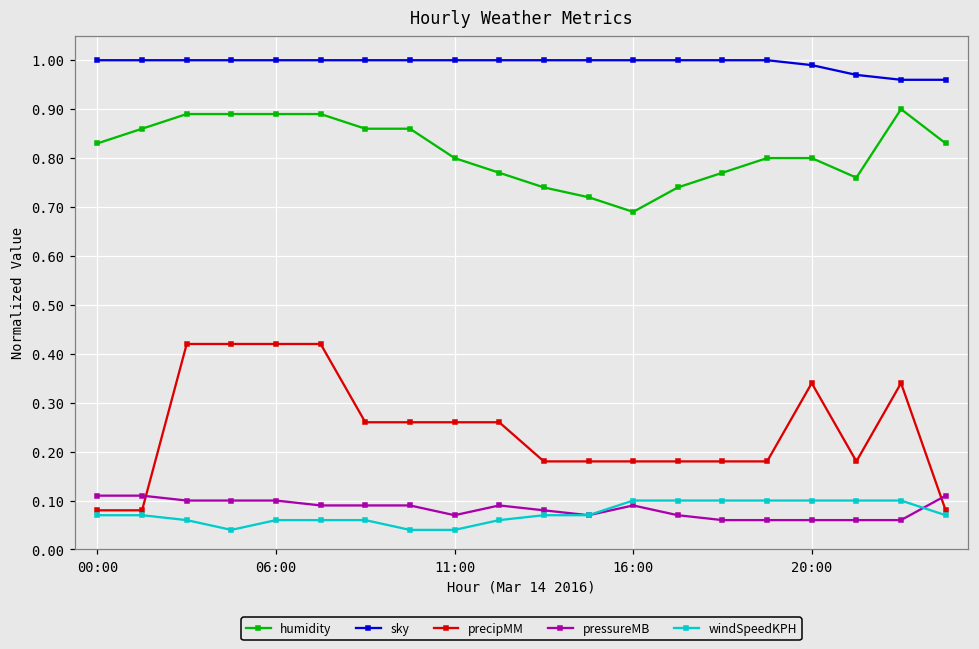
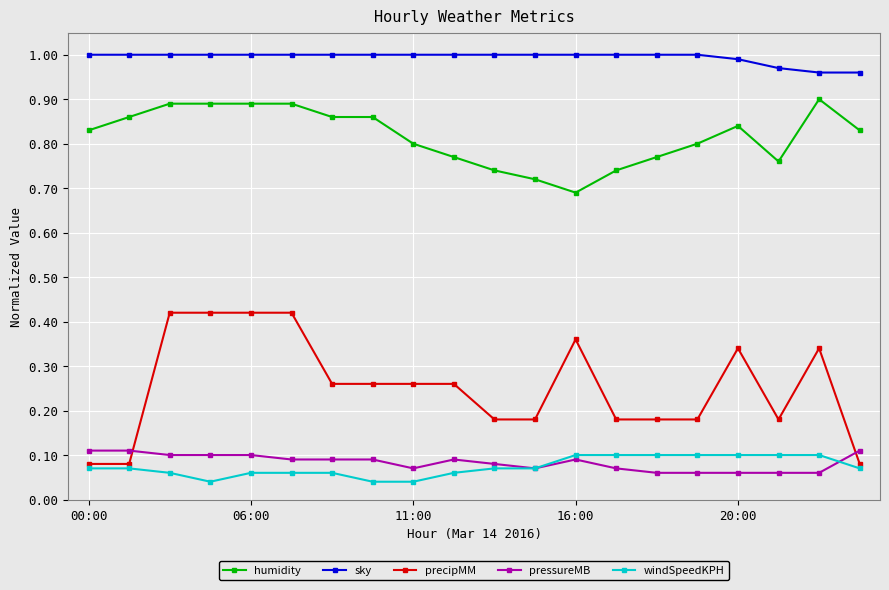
  {
    "humidity": {
      "00:00": 0.83,
      "06:00": 0.89,
      "11:00": 0.80,
      "16:00": 0.69,
-     "20:00": 0.80
+     "20:00": 0.84
    },
    "sky": {
      "00:00": 1.00,
      "06:00": 1.00,
      "11:00": 1.00,
      "16:00": 1.00,
      "20:00": 0.99
    },
    "precipMM": {
      "00:00": 0.08,
      "06:00": 0.42,
      "11:00": 0.26,
-     "16:00": 0.18,
+     "16:00": 0.36,
      "20:00": 0.34
    },
    "pressureMB": {
      "00:00": 0.11,
      "06:00": 0.10,
      "11:00": 0.07,
      "16:00": 0.09,
      "20:00": 0.06
    },
    "windSpeedKPH": {
      "00:00": 0.07,
      "06:00": 0.06,
      "11:00": 0.04,
      "16:00": 0.10,
      "20:00": 0.10
    }
  }
